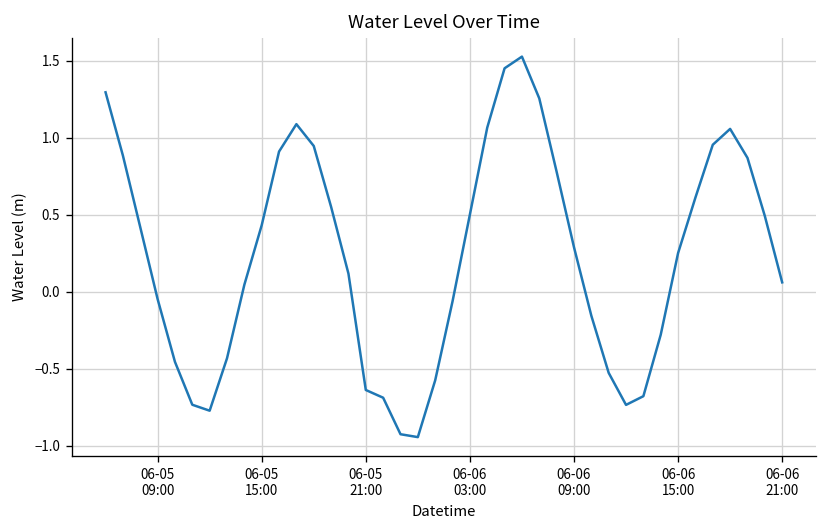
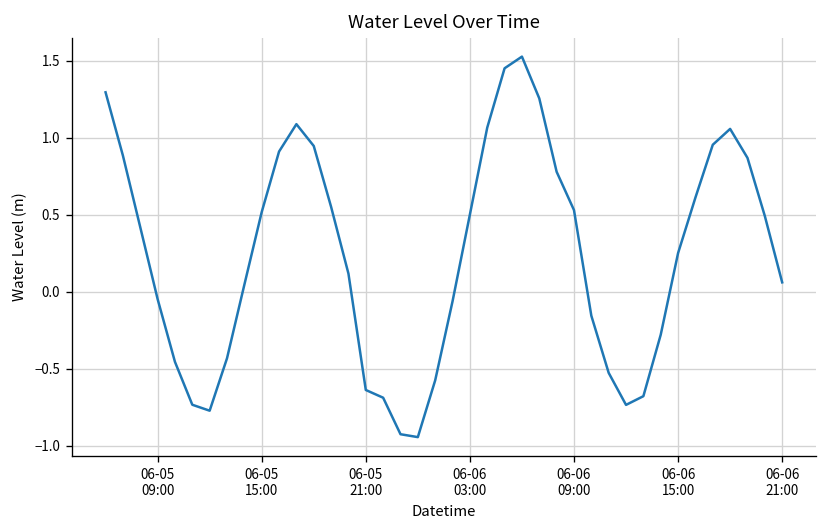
  {
    "06-05 09:00": -0.05,
-   "06-05 15:00": 0.43,
+   "06-05 15:00": 0.52,
    "06-05 21:00": -0.64,
    "06-06 03:00": 0.50,
-   "06-06 09:00": 0.29,
+   "06-06 09:00": 0.53,
    "06-06 15:00": 0.25,
    "06-06 21:00": 0.06
  }
